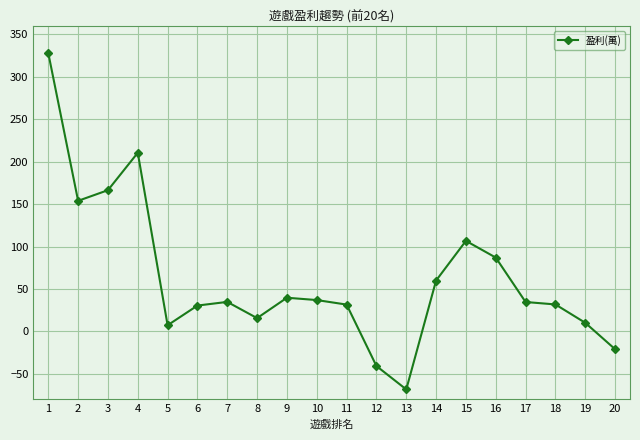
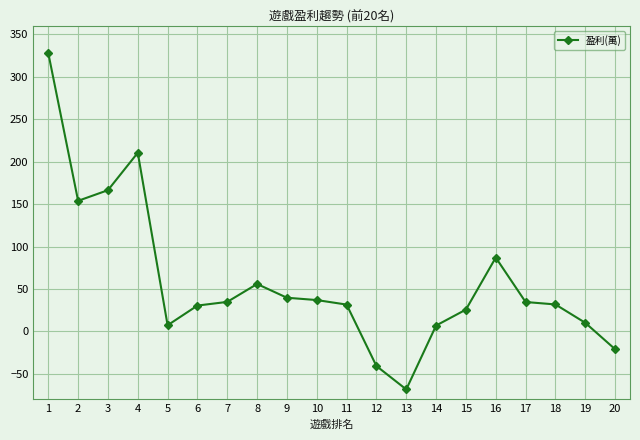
  {
    "1": 330,
    "2": 150,
    "3": 170,
    "4": 210,
    "5": 10,
    "6": 30,
    "7": 30,
-   "8": 20,
+   "8": 60,
    "9": 40,
    "10": 40,
    "11": 30,
    "12": -40,
    "13": -70,
-   "14": 60,
-   "15": 110,
+   "14": 10,
+   "15": 30,
    "16": 90,
    "17": 30,
    "18": 30,
    "19": 10,
    "20": -20
  }
